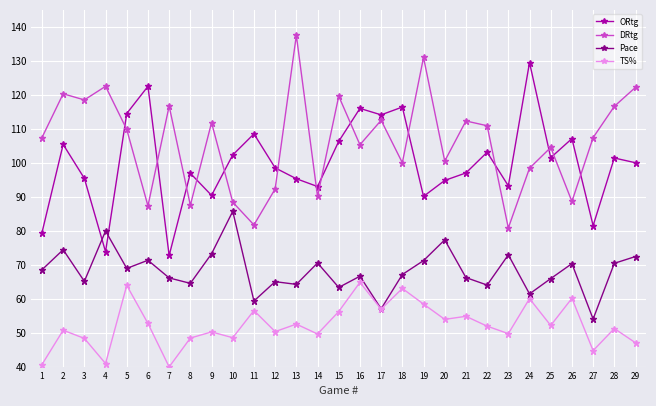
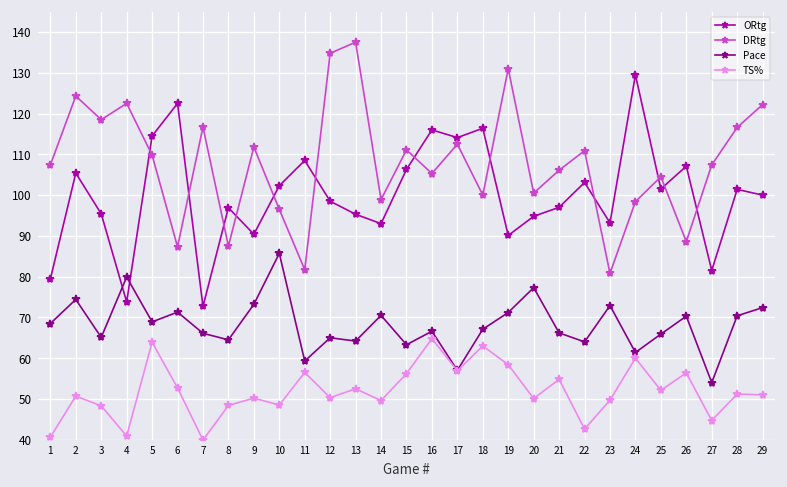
  {
    "DRtg": {
      "1": 107,
-     "2": 120,
+     "2": 124,
      "3": 119,
      "4": 123,
      "5": 110,
      "6": 87,
      "7": 117,
      "8": 88,
      "9": 112,
-     "10": 88,
+     "10": 97,
      "11": 82,
-     "12": 92,
+     "12": 135,
      "13": 138,
-     "14": 90,
-     "15": 120,
+     "14": 99,
+     "15": 111,
      "16": 105,
      "17": 113,
      "18": 100,
      "19": 131,
      "20": 101,
-     "21": 112,
+     "21": 106,
      "22": 111,
      "23": 81,
      "24": 98,
      "25": 105,
      "26": 89,
      "27": 107,
      "28": 117,
      "29": 122
    },
    "TS%": {
      "1": 41,
      "2": 51,
      "3": 48,
      "4": 41,
      "5": 64,
      "6": 53,
      "7": 40,
      "8": 48,
      "9": 50,
      "10": 49,
      "11": 56,
      "12": 50,
      "13": 53,
      "14": 50,
      "15": 56,
      "16": 65,
      "18": 63,
      "19": 58,
-     "20": 54,
+     "20": 50,
      "21": 55,
-     "22": 52,
+     "22": 43,
      "23": 50,
      "24": 60,
      "25": 52,
-     "26": 60,
+     "26": 56,
      "27": 45,
      "28": 51,
-     "29": 47
+     "29": 51
    }
  }
